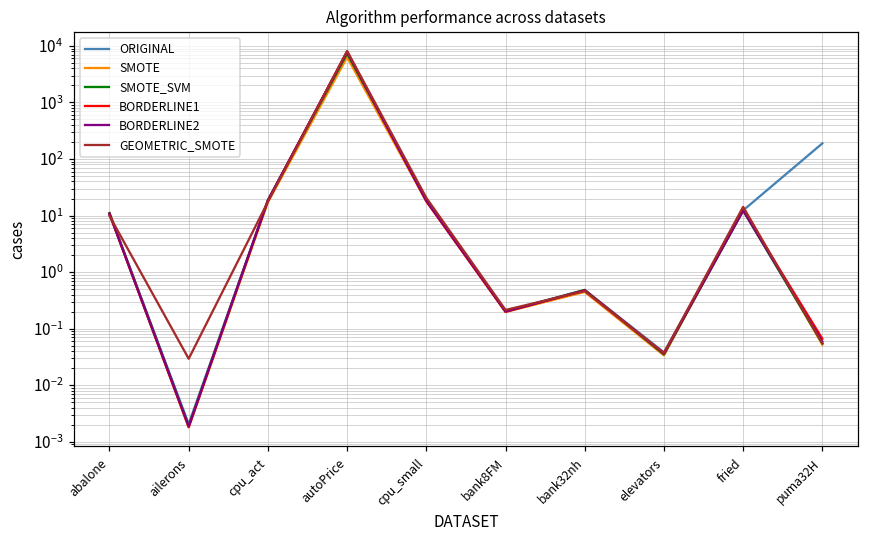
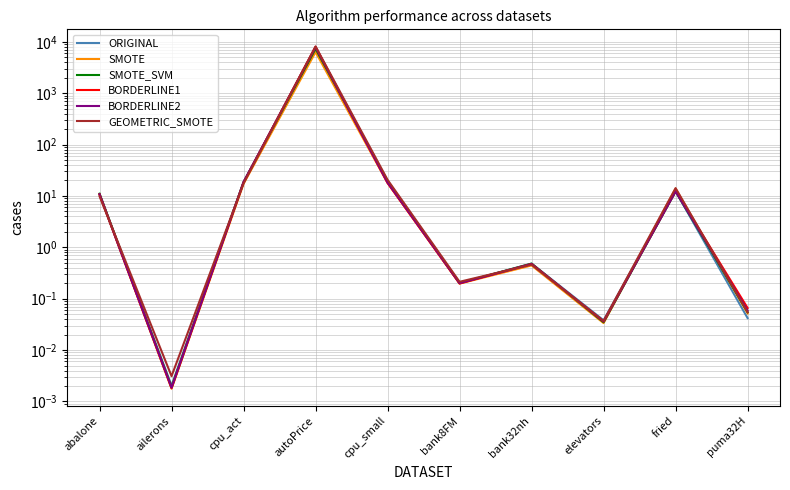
  {
    "ORIGINAL": {
-     "puma32H": 190
+     "puma32H": 0.04
    },
    "SMOTE": {
      "autoPrice": 6000
    },
    "BORDERLINE1": {
      "puma32H": 0.07
    },
    "GEOMETRIC_SMOTE": {
-     "ailerons": 0.03
+     "ailerons": 0.003
    }
  }
